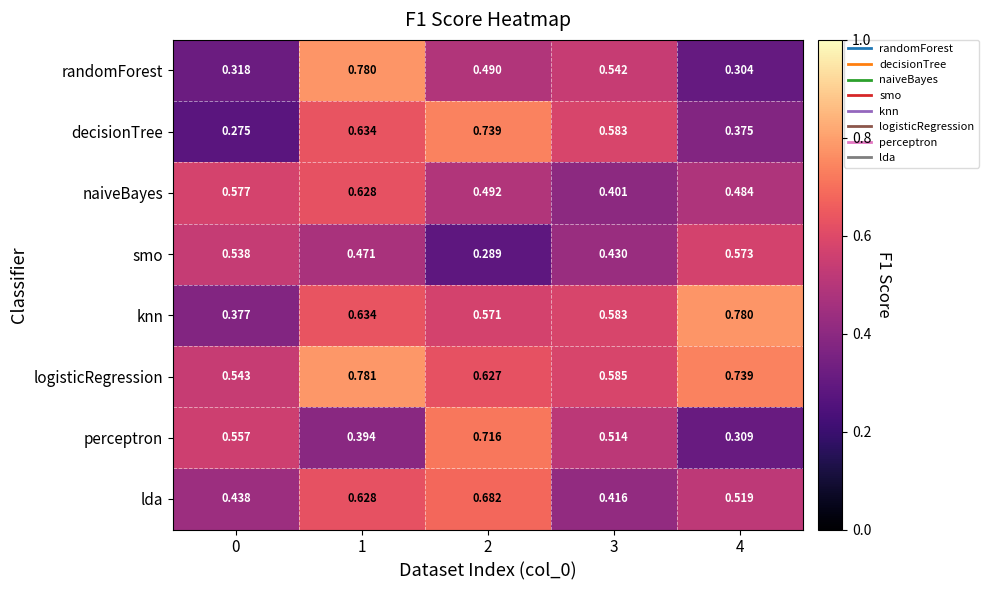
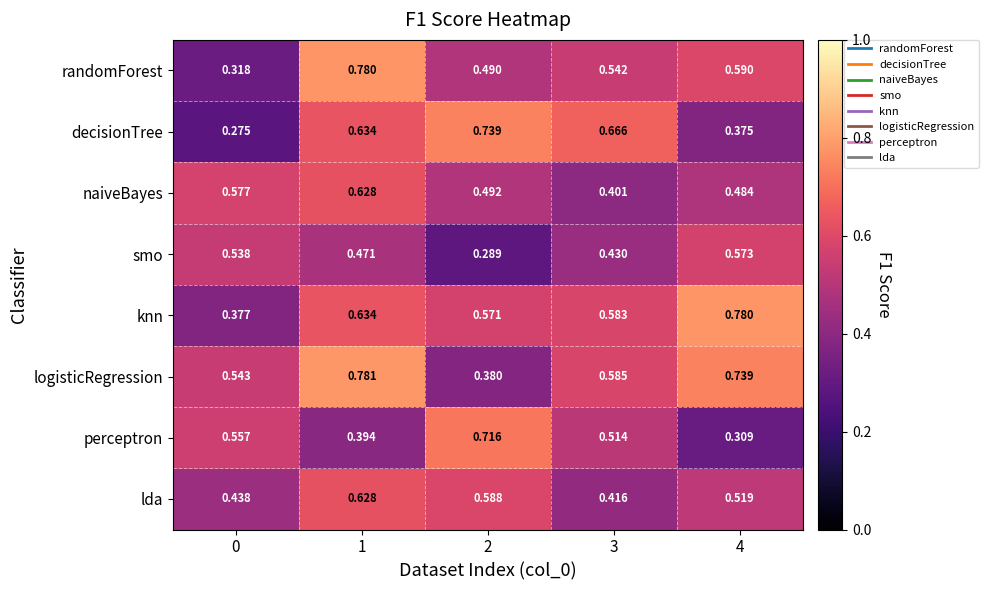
  {
    "randomForest": {
      "0": 0.318,
      "1": 0.780,
      "2": 0.490,
      "3": 0.542,
-     "4": 0.304
+     "4": 0.590
    },
    "decisionTree": {
      "0": 0.275,
      "1": 0.634,
      "2": 0.739,
-     "3": 0.583,
+     "3": 0.666,
      "4": 0.375
    },
    "naiveBayes": {
      "0": 0.577,
      "1": 0.628,
      "2": 0.492,
      "3": 0.401,
      "4": 0.484
    },
    "smo": {
      "0": 0.538,
      "1": 0.471,
      "2": 0.289,
      "3": 0.430,
      "4": 0.573
    },
    "knn": {
      "0": 0.377,
      "1": 0.634,
      "2": 0.571,
      "3": 0.583,
      "4": 0.780
    },
    "logisticRegression": {
      "0": 0.543,
      "1": 0.781,
-     "2": 0.627,
+     "2": 0.380,
      "3": 0.585,
      "4": 0.739
    },
    "perceptron": {
      "0": 0.557,
      "1": 0.394,
      "2": 0.716,
      "3": 0.514,
      "4": 0.309
    },
    "lda": {
      "0": 0.438,
      "1": 0.628,
-     "2": 0.682,
+     "2": 0.588,
      "3": 0.416,
      "4": 0.519
    }
  }
